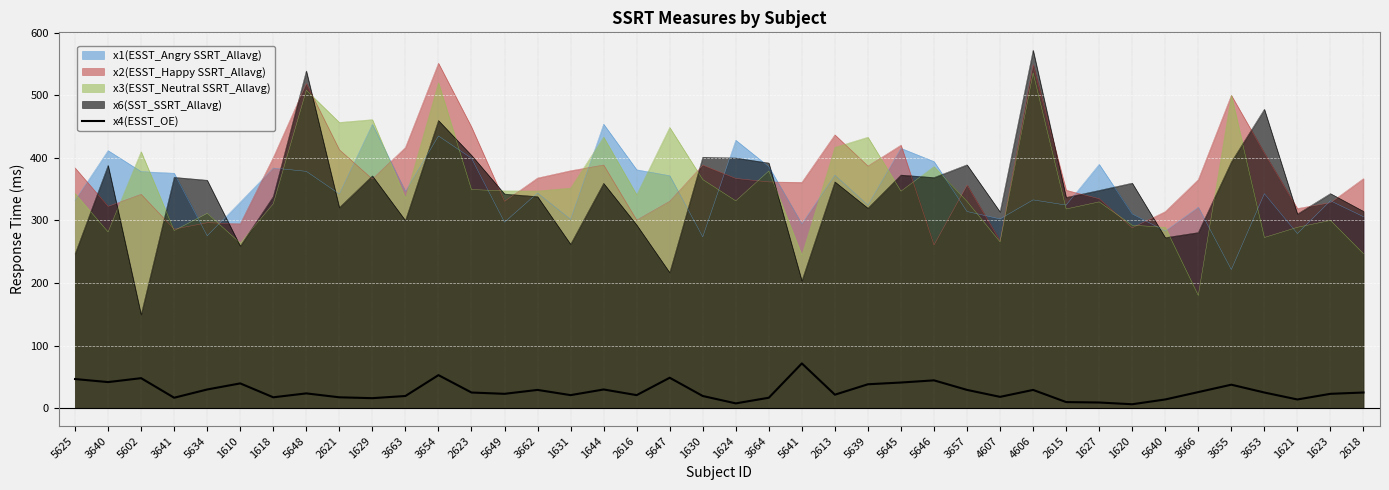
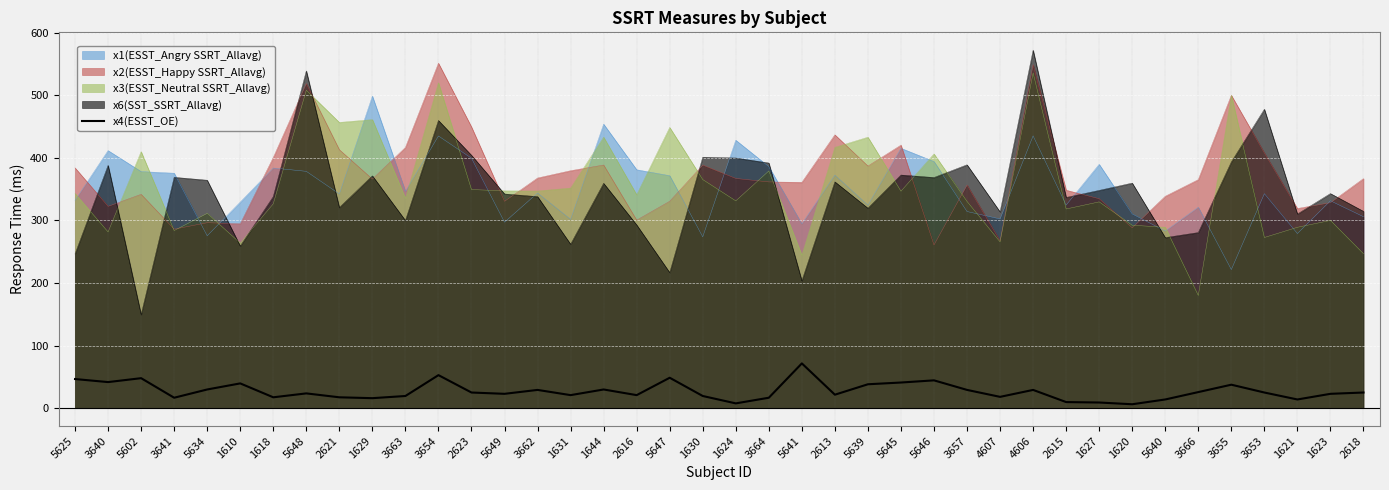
  {
    "x1(ESST_Angry SSRT_Allavg)": {
      "5625": 330,
      "3640": 410,
      "5602": 380,
      "3641": 380,
      "5634": 280,
      "1610": 330,
      "1618": 380,
      "5648": 380,
      "2621": 340,
-     "1629": 450,
+     "1629": 500,
      "3663": 350,
      "3654": 430,
      "2623": 400,
      "5649": 300,
      "1631": 300,
      "1644": 450,
      "2616": 380,
      "5647": 370,
      "1630": 270,
      "1624": 430,
      "3664": 390,
      "5641": 290,
      "2613": 370,
      "5639": 320,
      "5645": 420,
      "5646": 390,
      "3657": 310,
      "4607": 300,
-     "4606": 330,
+     "4606": 440,
      "2615": 320,
      "1627": 390,
      "1620": 310,
      "5640": 280,
      "3666": 320,
      "3655": 220,
      "3653": 340,
      "1621": 280,
      "2618": 310
    },
    "x2(ESST_Happy SSRT_Allavg)": {
      "5625": 380,
      "3640": 320,
      "5602": 340,
      "5634": 300,
      "1610": 290,
      "1618": 400,
      "5648": 520,
      "2621": 410,
      "1629": 370,
      "3663": 420,
      "3654": 550,
      "2623": 450,
      "5649": 330,
      "3662": 370,
      "1631": 380,
      "1644": 390,
      "2616": 300,
      "5647": 330,
      "1630": 390,
      "1624": 370,
      "3664": 360,
      "5641": 360,
      "2613": 440,
      "5639": 390,
      "5645": 420,
      "5646": 260,
      "3657": 360,
      "4606": 550,
      "2615": 350,
      "1627": 330,
      "1620": 290,
-     "5640": 310,
+     "5640": 340,
      "3666": 370,
      "3653": 410,
      "1621": 320,
      "2618": 370
    },
    "x3(ESST_Neutral SSRT_Allavg)": {
      "5625": 340,
      "3640": 280,
      "5602": 410,
      "5634": 310,
      "1610": 260,
      "1618": 330,
      "5648": 510,
      "2621": 460,
      "1629": 460,
      "3663": 340,
      "3654": 520,
      "2623": 350,
      "5649": 350,
      "1631": 350,
      "1644": 430,
      "2616": 340,
      "5647": 450,
      "1630": 370,
      "1624": 330,
      "3664": 380,
      "5641": 240,
      "2613": 420,
      "5639": 430,
      "5645": 350,
-     "5646": 390,
+     "5646": 410,
      "3657": 330,
      "4606": 540,
      "2615": 320,
      "1627": 330,
      "1620": 290,
      "5640": 290,
      "3666": 180,
      "3653": 270,
      "1621": 290,
      "1623": 300,
      "2618": 250
    }
  }
